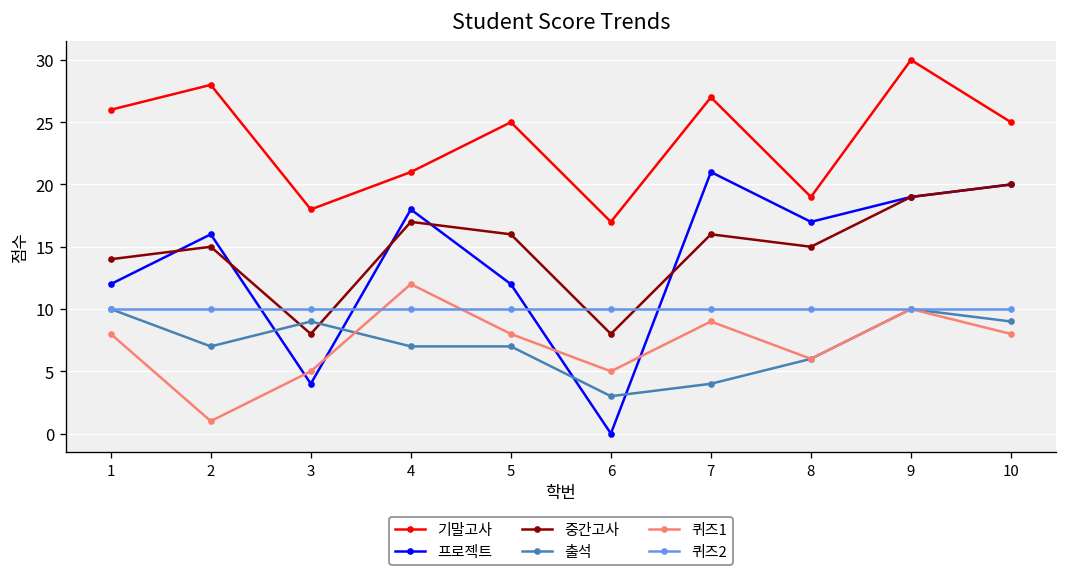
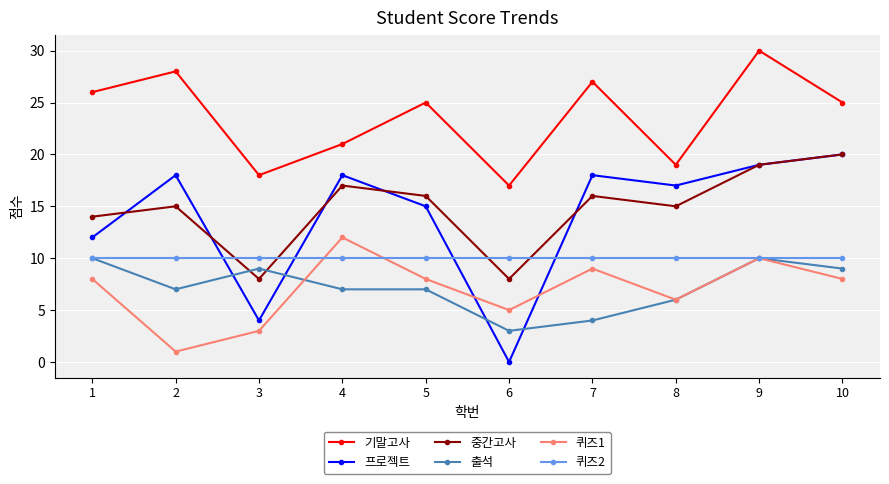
  {
    "기말고사": {
      "1": 26,
      "2": 28,
      "3": 18,
      "4": 21,
      "5": 25,
      "6": 17,
      "7": 27,
      "8": 19,
      "9": 30,
      "10": 25
    },
    "프로젝트": {
      "1": 12,
-     "2": 16,
+     "2": 18,
      "3": 4,
      "4": 18,
-     "5": 12,
+     "5": 15,
      "6": 0,
-     "7": 21,
+     "7": 18,
      "8": 17
    },
    "중간고사": {
      "1": 14,
      "2": 15,
      "3": 8,
      "4": 17,
      "5": 16,
      "6": 8,
      "7": 16,
      "8": 15
    },
    "출석": {
      "2": 7,
      "3": 9,
      "4": 7,
      "5": 7,
      "6": 3,
      "7": 4,
      "10": 9
    },
    "퀴즈1": {
      "1": 8,
      "2": 1,
-     "3": 5,
+     "3": 3,
      "4": 12,
      "5": 8,
      "6": 5,
      "7": 9,
      "10": 8
    },
    "퀴즈2": {
      "2": 10,
      "3": 10,
      "4": 10,
      "5": 10,
      "6": 10,
      "7": 10,
      "8": 10,
      "10": 10
    }
  }
